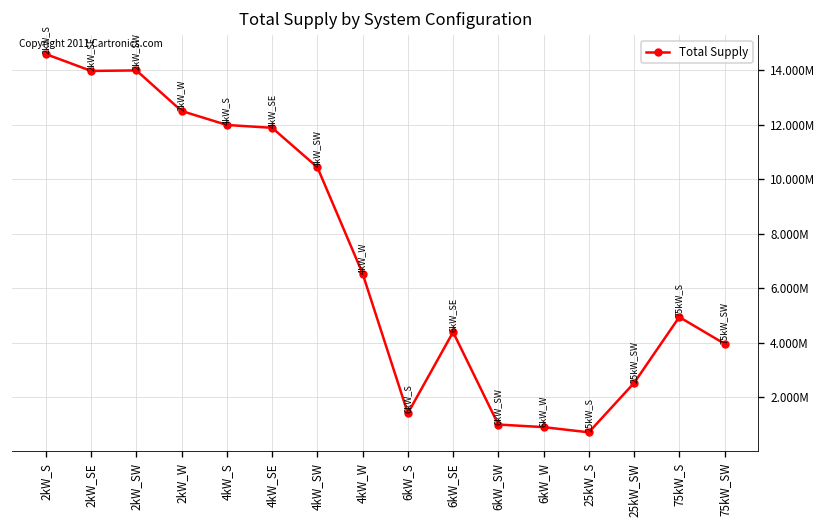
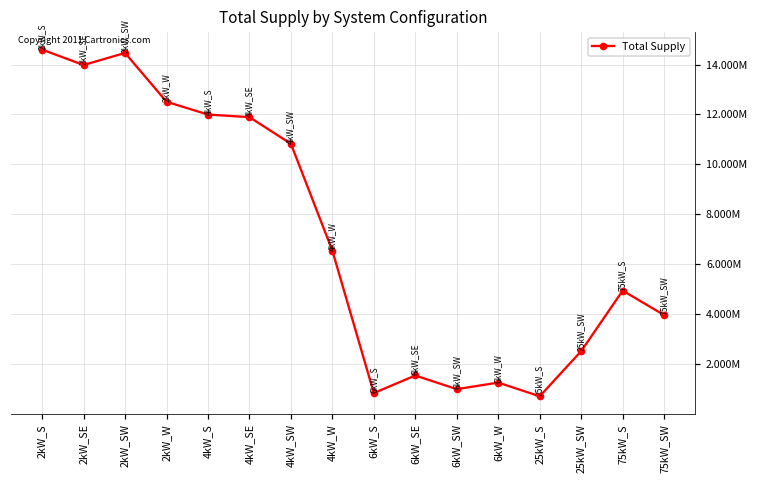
  {
-   "2kW_SW": 14000000,
-   "4kW_SW": 10400000,
-   "6kW_S": 1400000,
-   "6kW_SE": 4400000,
-   "6kW_W": 900000
+   "2kW_SW": 14500000,
+   "4kW_SW": 10800000,
+   "6kW_S": 800000,
+   "6kW_SE": 1500000,
+   "6kW_W": 1300000
  }
